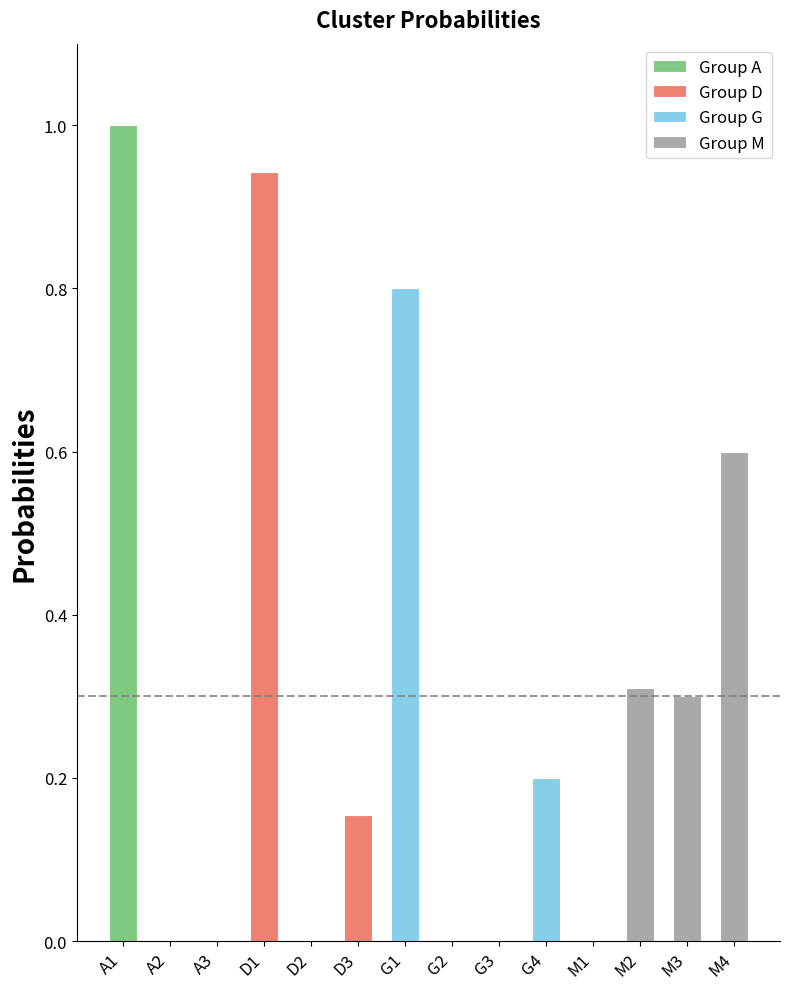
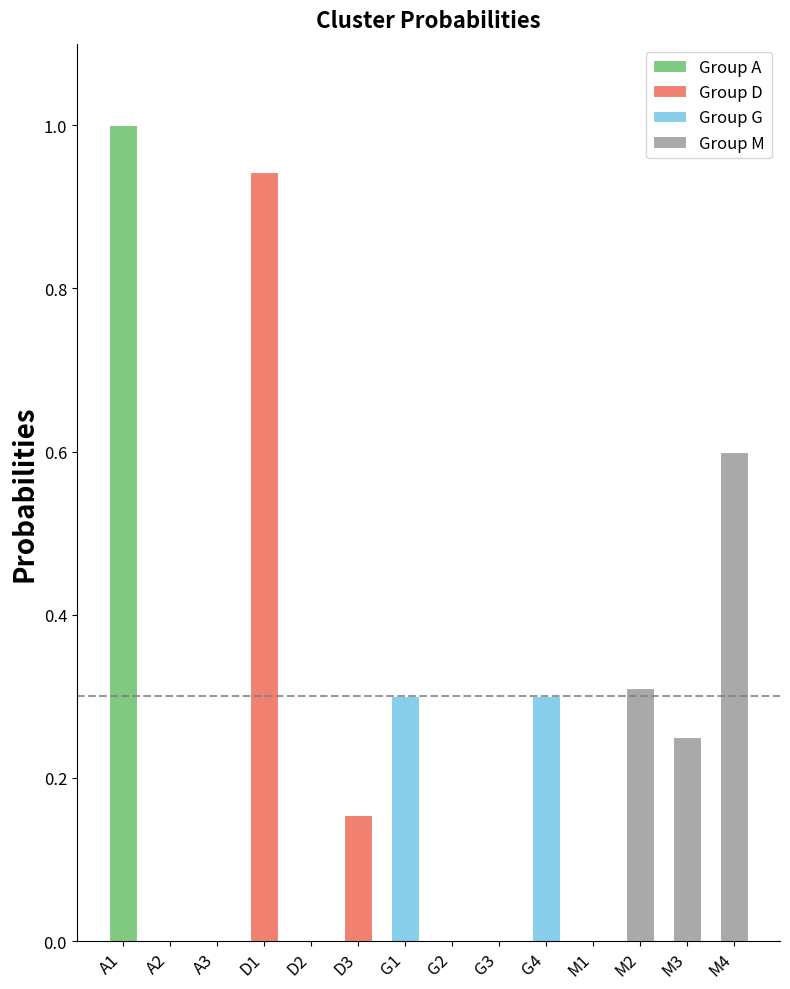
  {
    "A1": 1.00,
    "A2": 0.00,
    "A3": 0.00,
    "D1": 0.94,
    "D2": 0.00,
    "D3": 0.15,
-   "G1": 0.8,
+   "G1": 0.3,
    "G2": 0.00,
    "G3": 0.00,
-   "G4": 0.2,
+   "G4": 0.3,
    "M1": 0.00,
    "M2": 0.31,
-   "M3": 0.30,
+   "M3": 0.25,
    "M4": 0.60
  }
